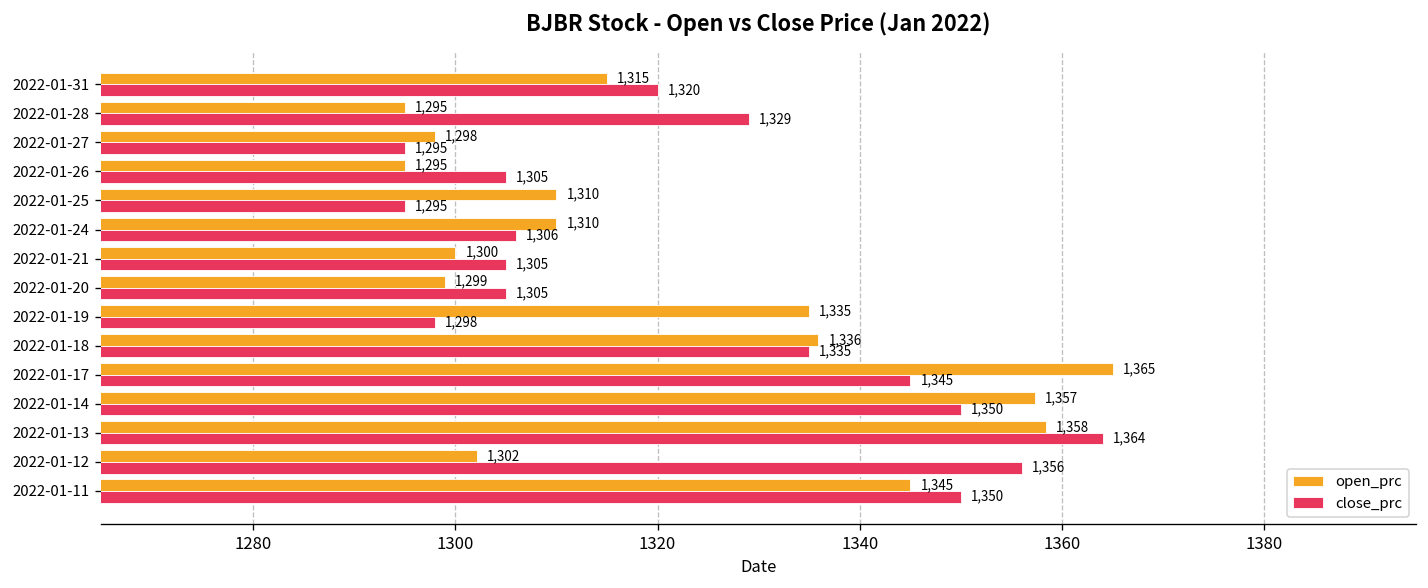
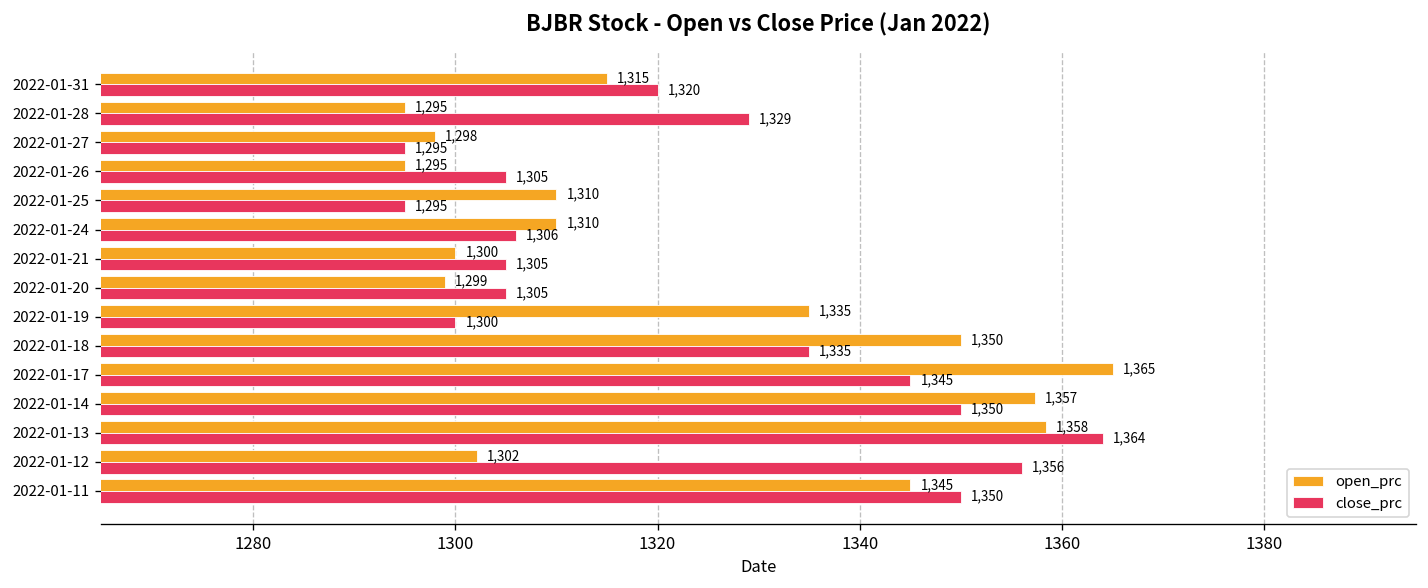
  {
    "open_prc": {
      "2022-01-31": "1,315",
      "2022-01-28": "1,295",
      "2022-01-27": "1,298",
      "2022-01-26": "1,295",
      "2022-01-25": "1,310",
      "2022-01-24": "1,310",
      "2022-01-21": "1,300",
      "2022-01-20": "1,299",
      "2022-01-19": "1,335",
-     "2022-01-18": "1,336",
+     "2022-01-18": "1,350",
      "2022-01-17": "1,365",
      "2022-01-14": "1,357",
      "2022-01-13": "1,358",
      "2022-01-12": "1,302",
      "2022-01-11": "1,345"
    },
    "close_prc": {
      "2022-01-31": "1,320",
      "2022-01-28": "1,329",
      "2022-01-27": "1,295",
      "2022-01-26": "1,305",
      "2022-01-25": "1,295",
      "2022-01-24": "1,306",
      "2022-01-21": "1,305",
      "2022-01-20": "1,305",
-     "2022-01-19": "1,298",
+     "2022-01-19": "1,300",
      "2022-01-18": "1,335",
      "2022-01-17": "1,345",
      "2022-01-14": "1,350",
      "2022-01-13": "1,364",
      "2022-01-12": "1,356",
      "2022-01-11": "1,350"
    }
  }
